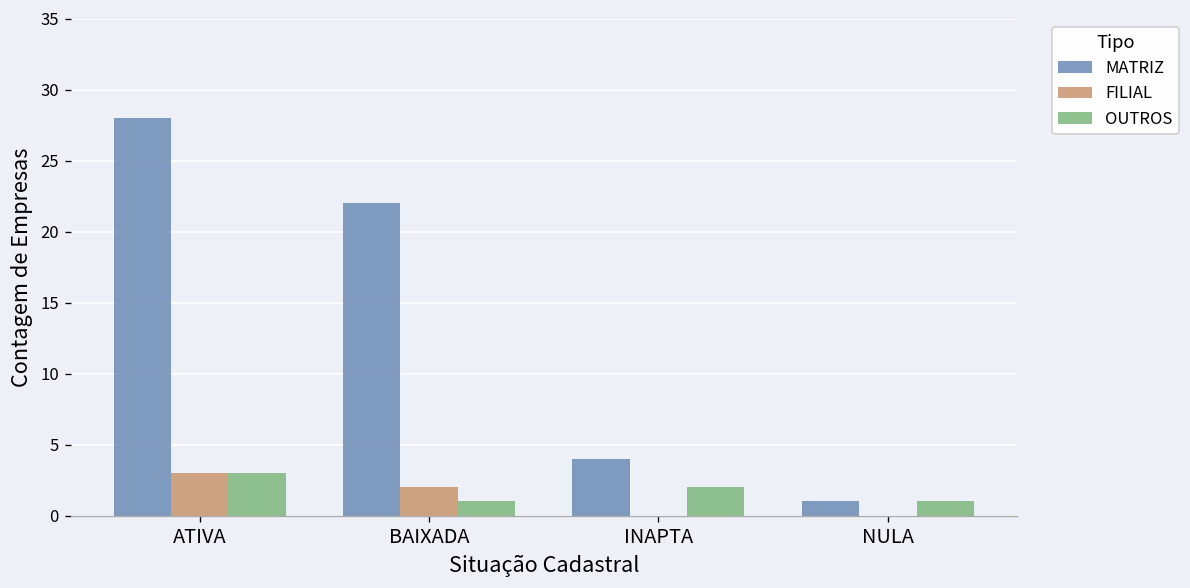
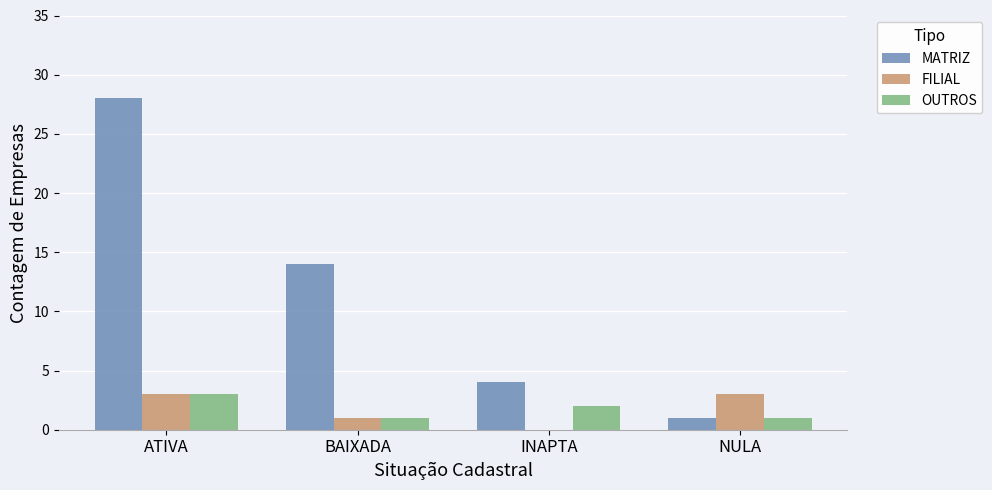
  {
    "MATRIZ": {
      "ATIVA": 28,
-     "BAIXADA": 22,
+     "BAIXADA": 14,
      "INAPTA": 4,
      "NULA": 1
    },
    "FILIAL": {
      "ATIVA": 3,
-     "BAIXADA": 2,
+     "BAIXADA": 1,
      "INAPTA": 0,
-     "NULA": 0
+     "NULA": 3
    },
    "OUTROS": {
      "ATIVA": 3,
      "BAIXADA": 1,
      "INAPTA": 2,
      "NULA": 1
    }
  }
